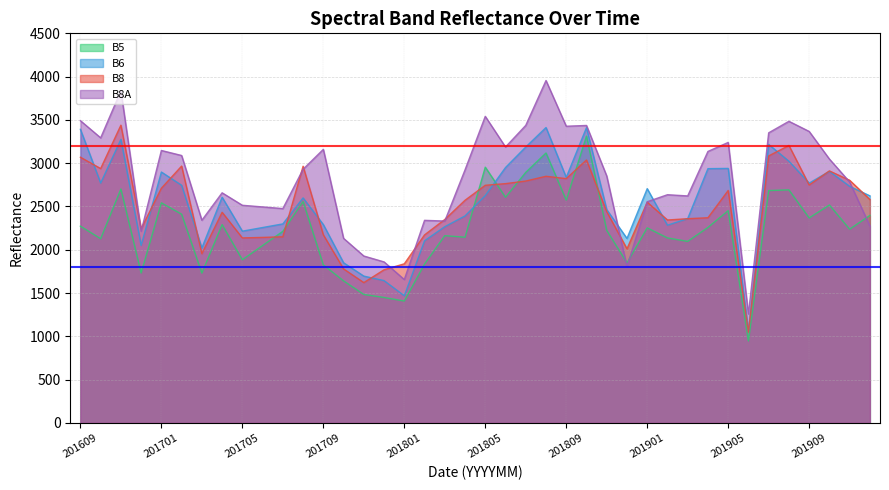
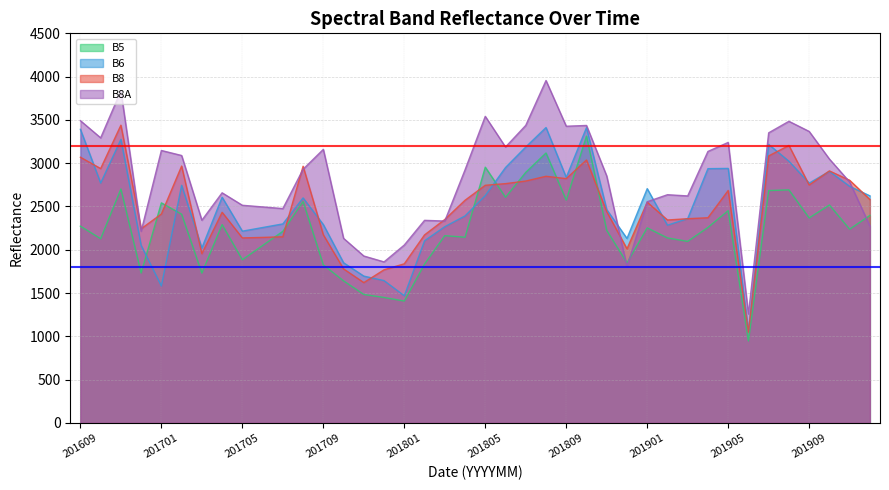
  {
    "B5": {
      "201609": 2300,
      "201701": 2500,
      "201705": 1900,
      "201709": 1800,
      "201801": 1400,
      "201805": 3000,
      "201809": 2600,
      "201901": 2300,
      "201905": 2500,
      "201909": 2400
    },
    "B6": {
      "201609": 3400,
-     "201701": 2900,
+     "201701": 1600,
      "201705": 2200,
      "201709": 2300,
      "201801": 1500,
      "201805": 2600,
      "201901": 2700,
      "201905": 2900
    },
    "B8": {
      "201609": 3100,
-     "201701": 2700,
+     "201701": 2400,
      "201705": 2100,
      "201709": 2200,
      "201801": 1800,
      "201805": 2700,
      "201905": 2700
    },
    "B8A": {
      "201609": 3500,
      "201701": 3100,
      "201705": 2500,
      "201709": 3200,
-     "201801": 1700,
+     "201801": 2100,
      "201805": 3500,
      "201809": 3400,
      "201905": 3200,
      "201909": 3400
    }
  }
